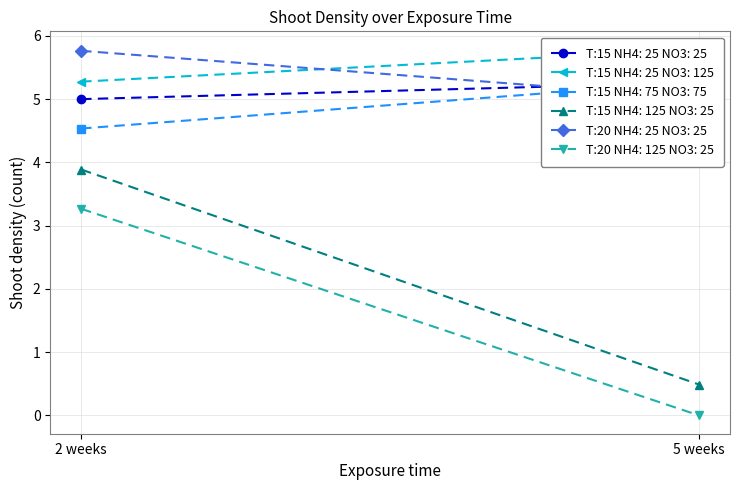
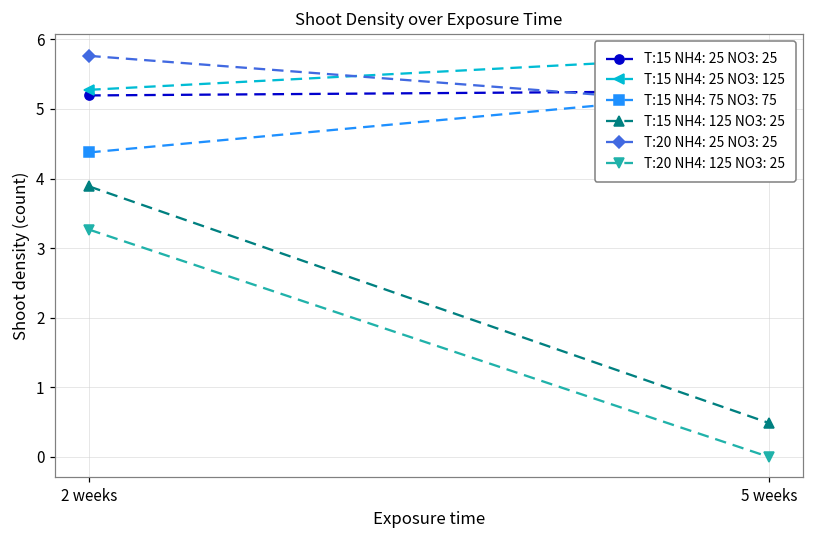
  {
    "T:15 NH4: 25 NO3: 25": {
-     "2 weeks": 5.0
+     "2 weeks": 5.2
    },
    "T:15 NH4: 75 NO3: 75": {
-     "2 weeks": 4.5
+     "2 weeks": 4.4
    },
    "T:15 NH4: 125 NO3: 25": {
      "2 weeks": 3.9,
      "5 weeks": 0.5
    },
    "T:20 NH4: 25 NO3: 25": {
      "2 weeks": 5.8
    }
  }
